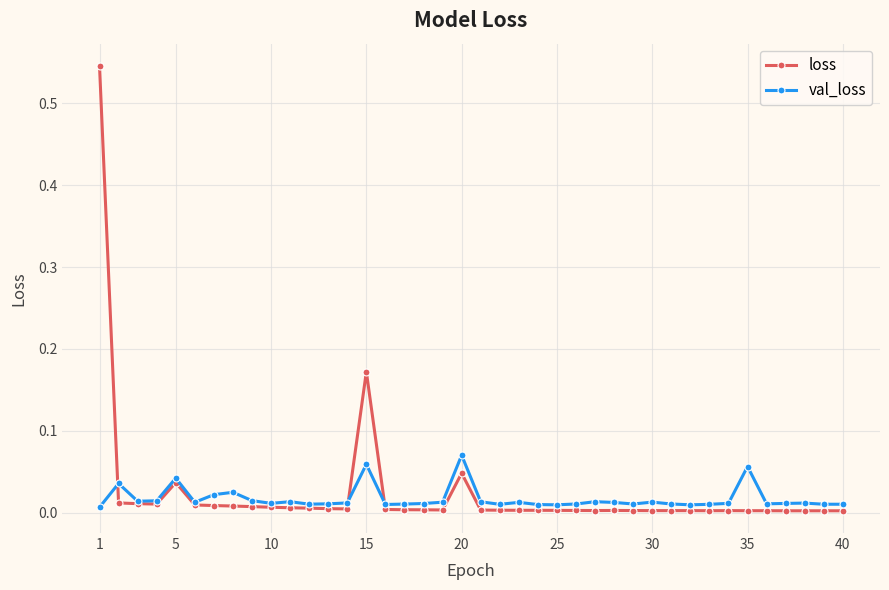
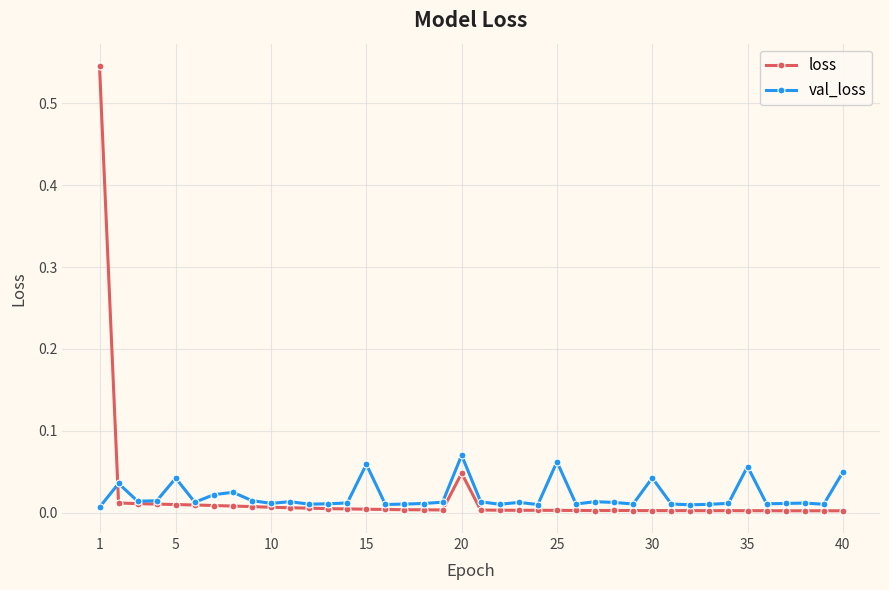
  {
    "loss": {
      "1": 0.55,
-     "5": 0.04,
+     "5": 0.01,
      "10": 0.01,
-     "15": 0.17,
+     "15": 0.00,
      "20": 0.05,
      "25": 0.00,
      "30": 0.00,
      "35": 0.00,
      "40": 0.00
    },
    "val_loss": {
      "1": 0.01,
      "5": 0.04,
      "10": 0.01,
      "15": 0.06,
      "20": 0.07,
-     "25": 0.01,
-     "30": 0.01,
+     "25": 0.06,
+     "30": 0.04,
      "35": 0.06,
-     "40": 0.01
+     "40": 0.05
    }
  }
